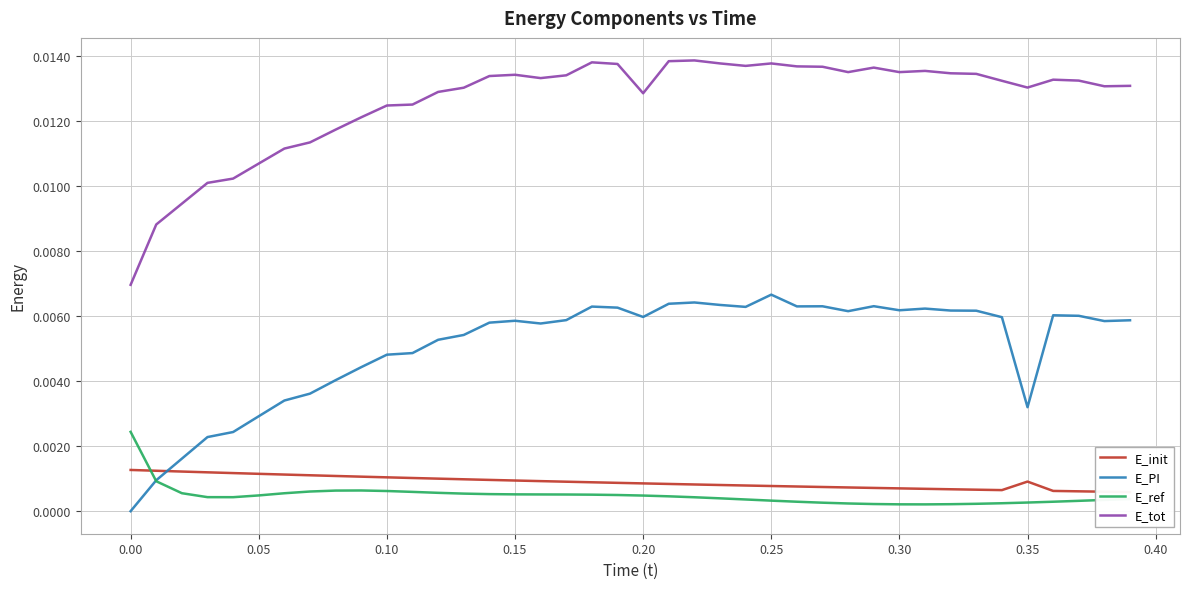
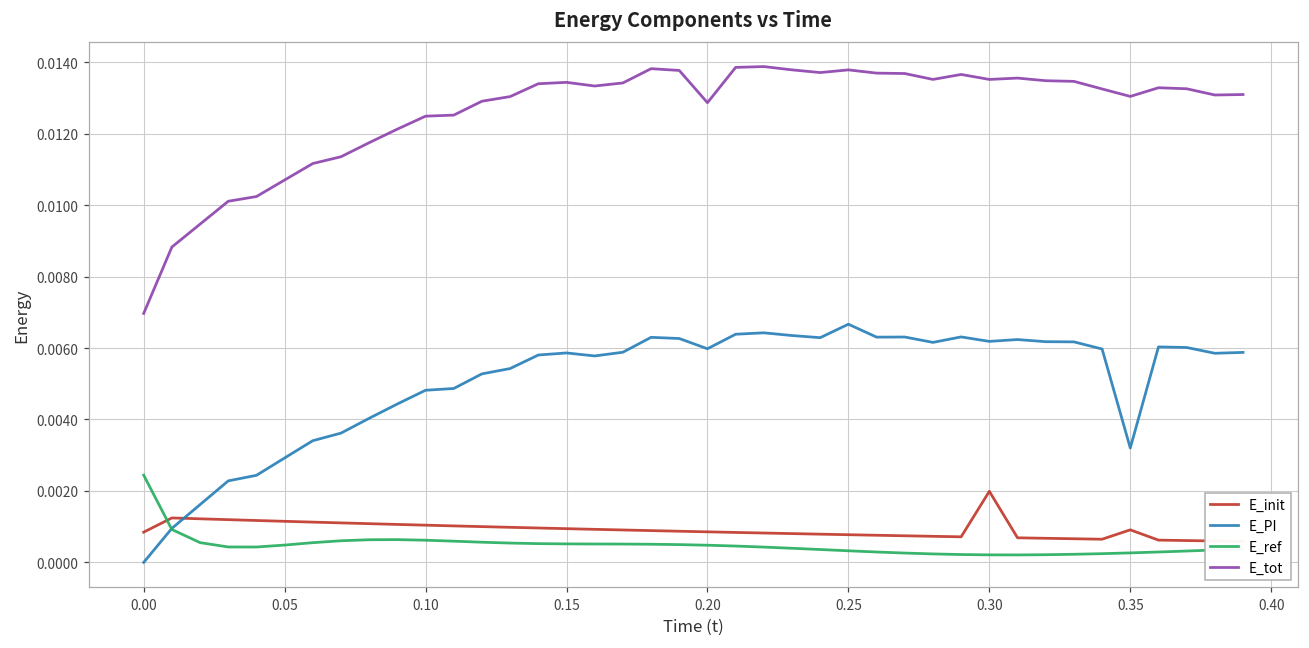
  {
    "E_init": {
-     "0.00": 0.0013,
+     "0.00": 0.0008,
      "0.05": 0.0012,
      "0.10": 0.0010,
      "0.15": 0.0009,
      "0.20": 0.0009,
      "0.25": 0.0008,
-     "0.30": 0.0007,
+     "0.30": 0.0020,
      "0.35": 0.0009
    },
    "E_PI": {
      "0.00": 0.0000,
      "0.05": 0.0029,
      "0.10": 0.0048,
      "0.15": 0.0059,
      "0.20": 0.0060,
      "0.25": 0.0067,
      "0.30": 0.0062,
      "0.35": 0.0032
    },
    "E_ref": {
      "0.00": 0.0024,
      "0.05": 0.0005,
      "0.10": 0.0006,
      "0.15": 0.0005,
      "0.20": 0.0005,
      "0.25": 0.0003,
      "0.30": 0.0002,
      "0.35": 0.0003
    },
    "E_tot": {
      "0.00": 0.0070,
      "0.05": 0.0107,
      "0.10": 0.0125,
      "0.15": 0.0134,
      "0.20": 0.0129,
      "0.25": 0.0138,
      "0.30": 0.0135,
      "0.35": 0.0130
    }
  }
